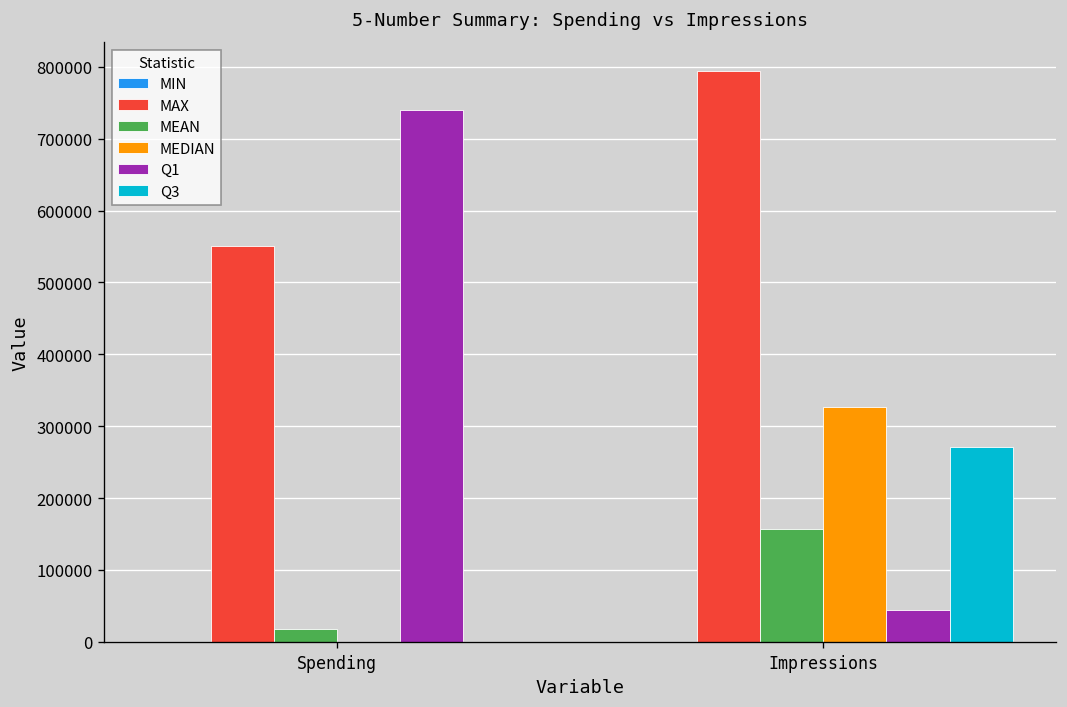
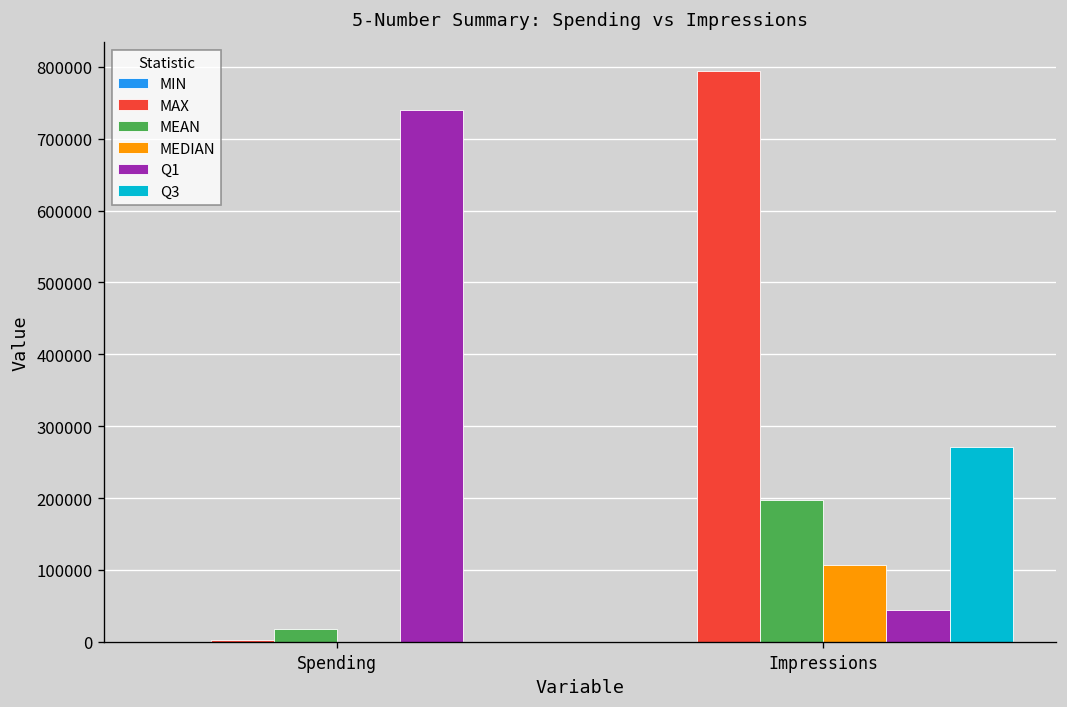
  {
    "MAX": {
-     "Spending": 550000,
+     "Spending": 0,
      "Impressions": 790000
    },
    "MEAN": {
      "Spending": 20000,
-     "Impressions": 160000
+     "Impressions": 200000
    },
    "MEDIAN": {
-     "Impressions": 330000
+     "Impressions": 110000
    },
    "Q1": {
      "Spending": 740000,
      "Impressions": 40000
    }
  }
